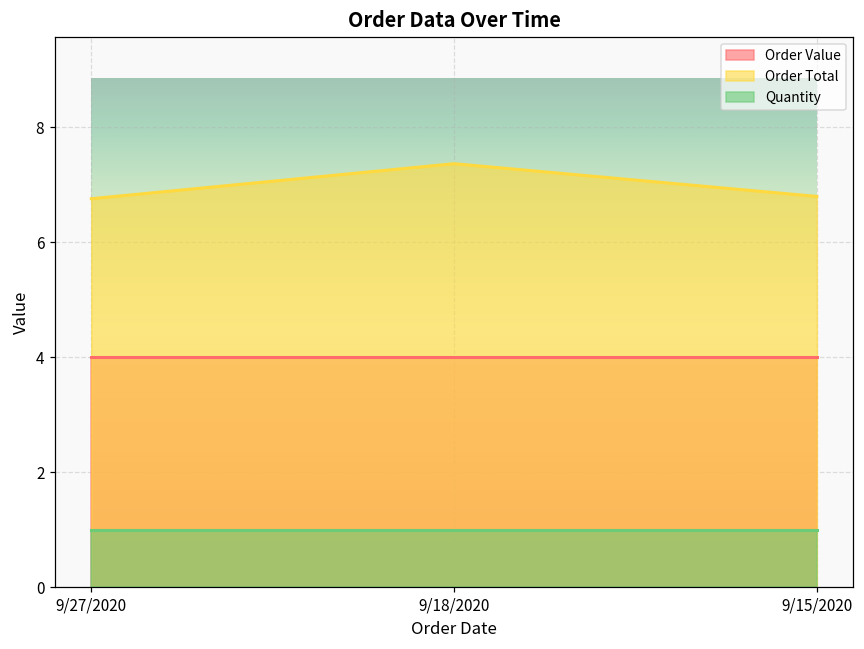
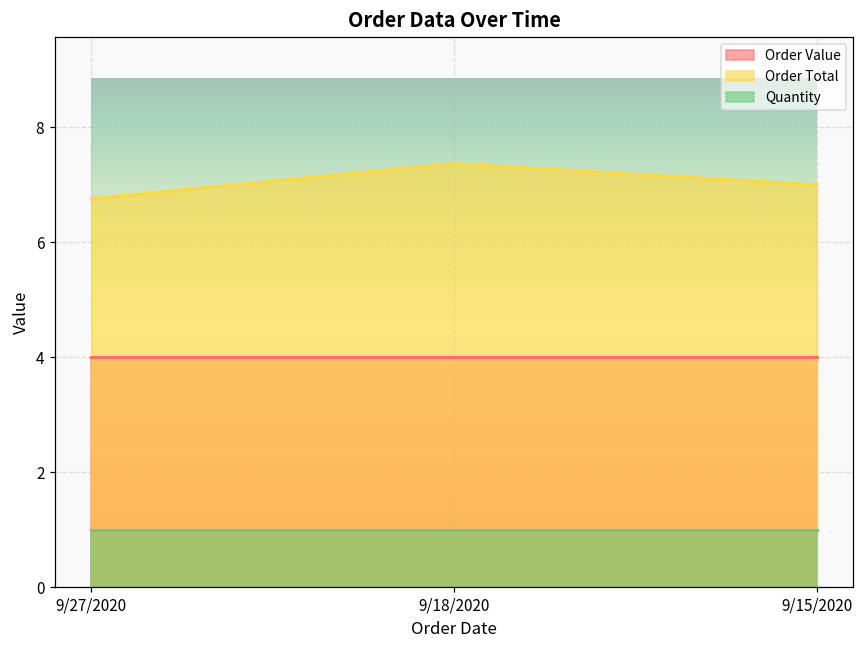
  {
    "Order Value": {
      "9/27/2020": 4.0,
      "9/18/2020": 4.0,
      "9/15/2020": 4.0
    },
    "Order Total": {
      "9/27/2020": 6.8,
      "9/18/2020": 7.4,
-     "9/15/2020": 6.8
+     "9/15/2020": 7.0
    },
    "Quantity": {
      "9/27/2020": 1.0,
      "9/18/2020": 1.0,
      "9/15/2020": 1.0
    }
  }
